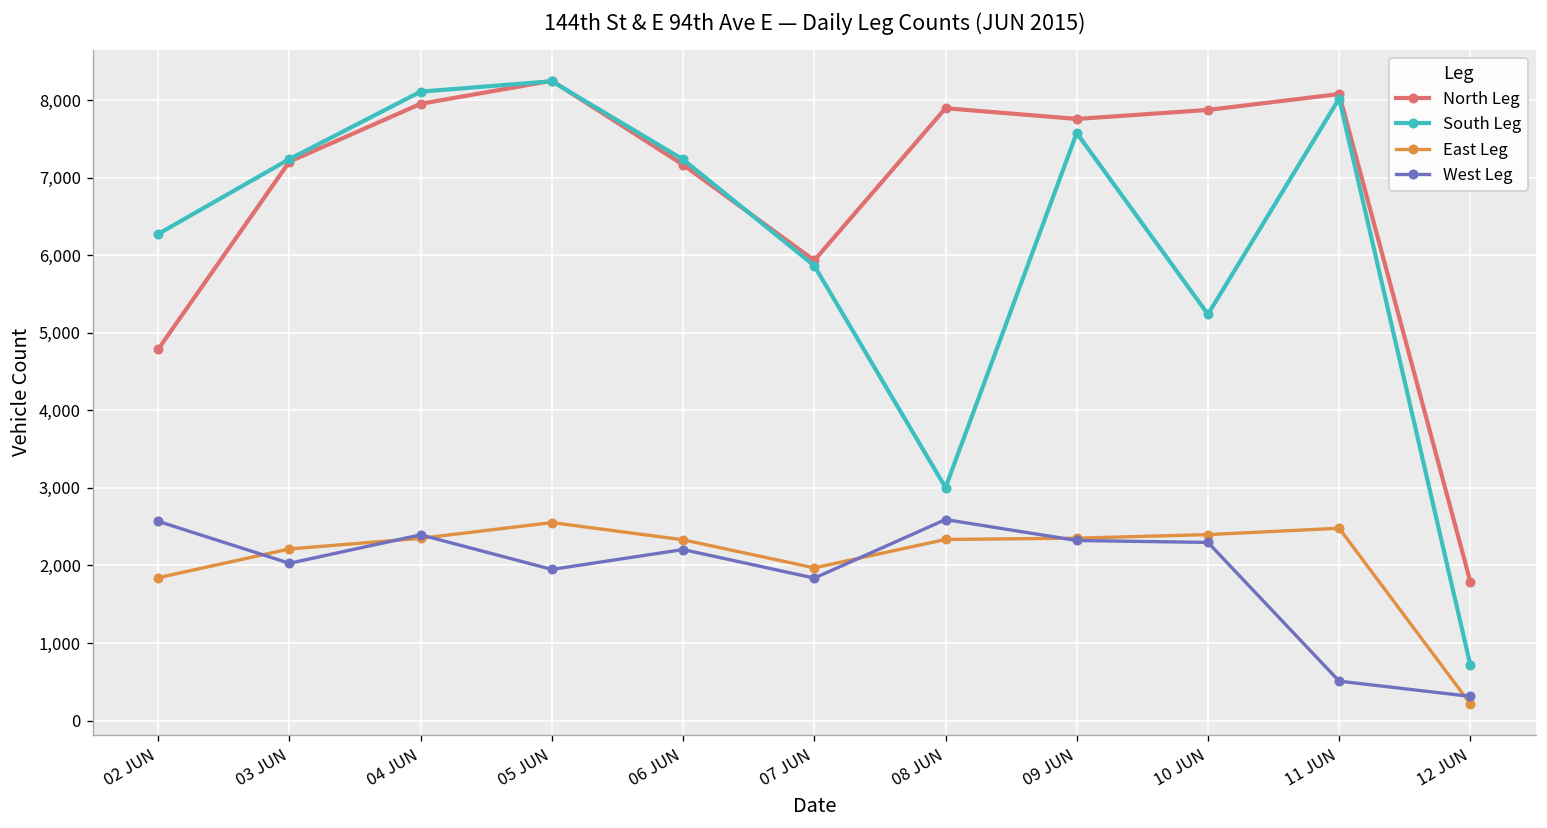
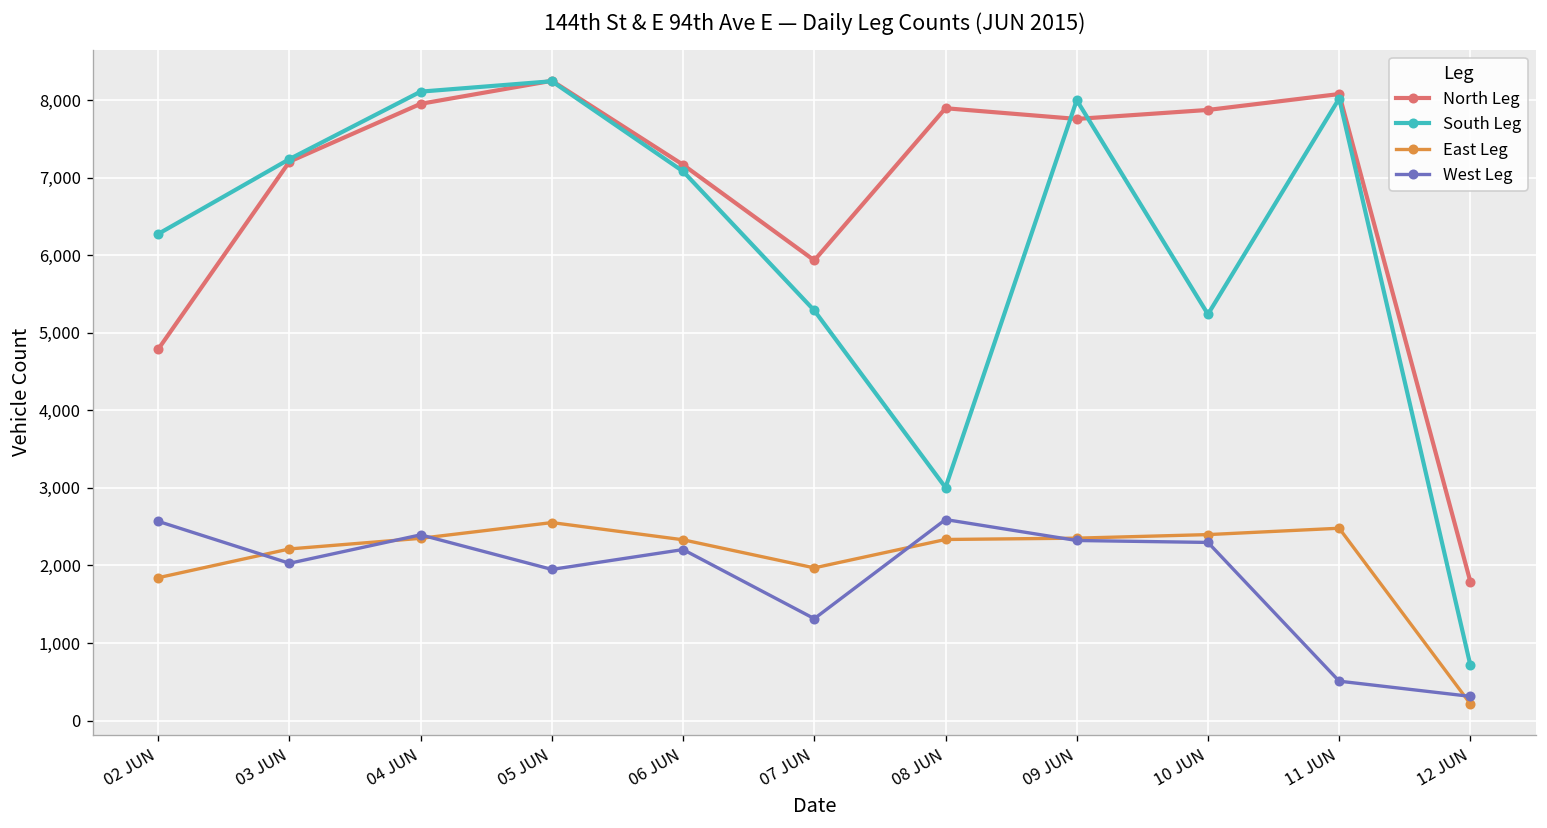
  {
    "South Leg": {
      "02 JUN": "6,300",
      "04 JUN": "8,100",
-     "06 JUN": "7,200",
-     "07 JUN": "5,900",
+     "06 JUN": "7,100",
+     "07 JUN": "5,300",
      "08 JUN": "3,000",
-     "09 JUN": "7,600",
+     "09 JUN": "8,000",
      "10 JUN": "5,200",
      "11 JUN": "8,000",
      "12 JUN": "700"
    },
    "West Leg": {
      "02 JUN": "2,600",
      "03 JUN": "2,000",
      "04 JUN": "2,400",
      "05 JUN": "1,900",
      "06 JUN": "2,200",
-     "07 JUN": "1,800",
+     "07 JUN": "1,300",
      "08 JUN": "2,600",
      "10 JUN": "2,300",
      "11 JUN": "500",
      "12 JUN": "300"
    }
  }
